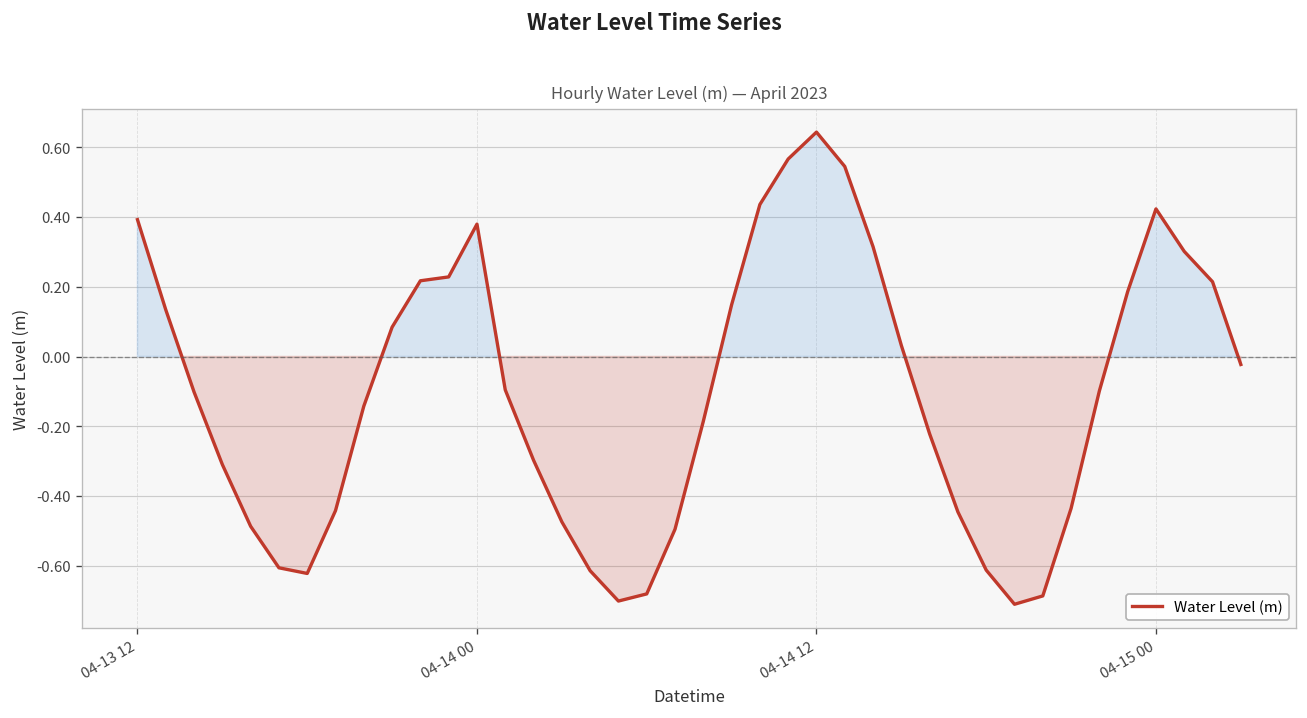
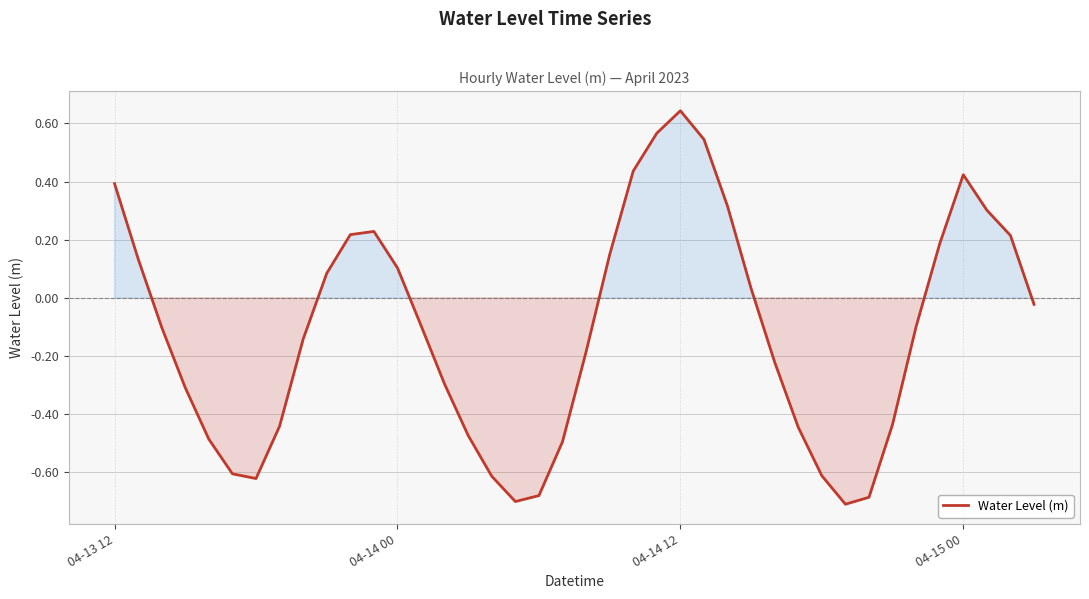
  {
    "04-13 12": 0.39,
-   "04-14 00": 0.38,
+   "04-14 00": 0.10,
    "04-14 12": 0.64,
    "04-15 00": 0.42
  }
